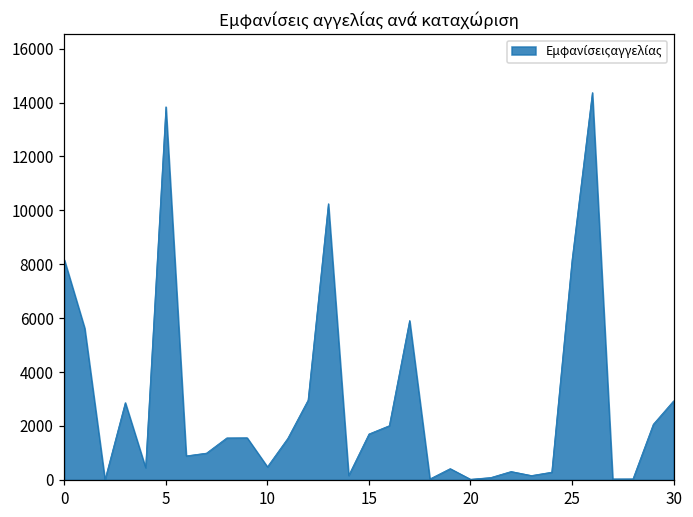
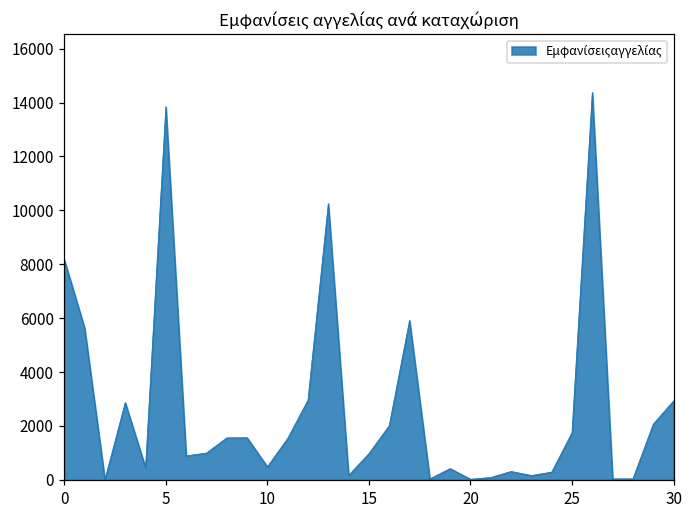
  {
    "0": 8200,
    "5": 13800,
    "10": 500,
-   "15": 1700,
+   "15": 1000,
    "20": 0,
-   "25": 8200,
+   "25": 1700,
    "30": 2900
  }
